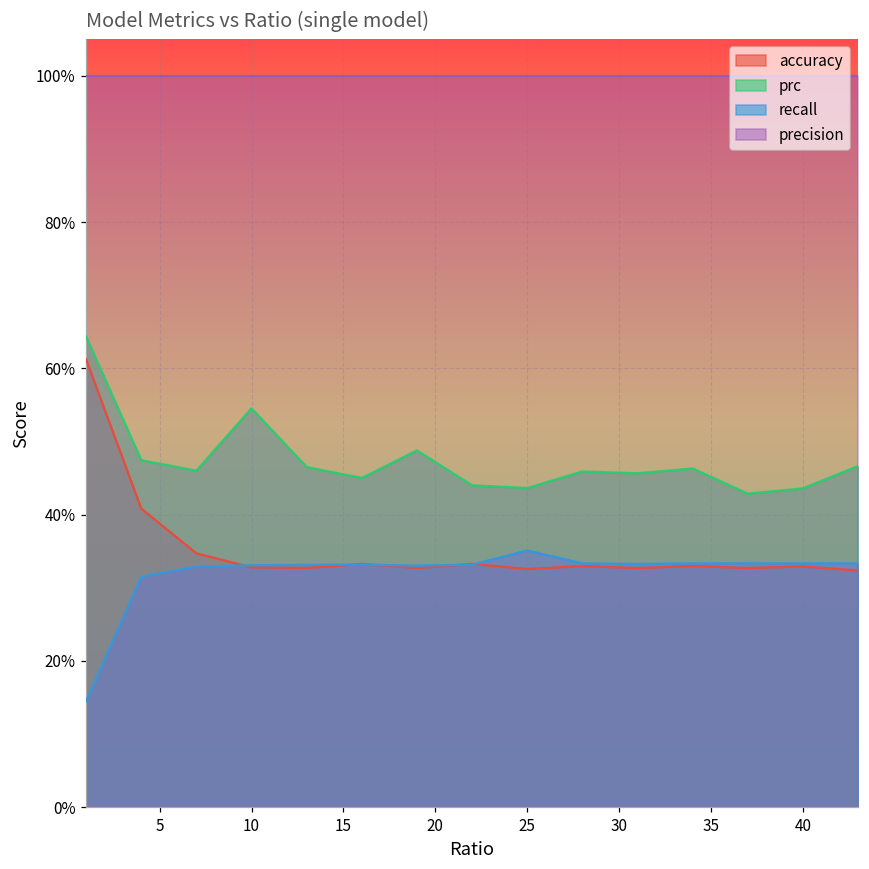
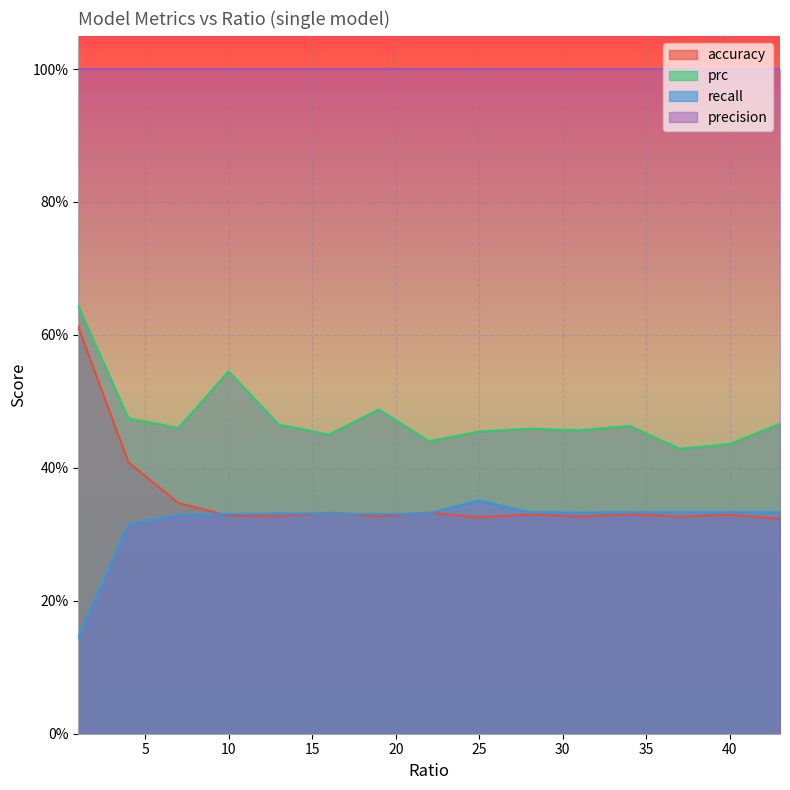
  {
    "accuracy": {
      "25": "33%",
      "40": "33%"
    },
    "prc": {
      "10": "55%",
-     "25": "44%",
+     "25": "45%",
      "40": "44%"
    },
    "recall": {
      "25": "35%",
      "40": "33%"
    },
    "precision": {
      "10": "100%",
      "25": "100%"
    }
  }
